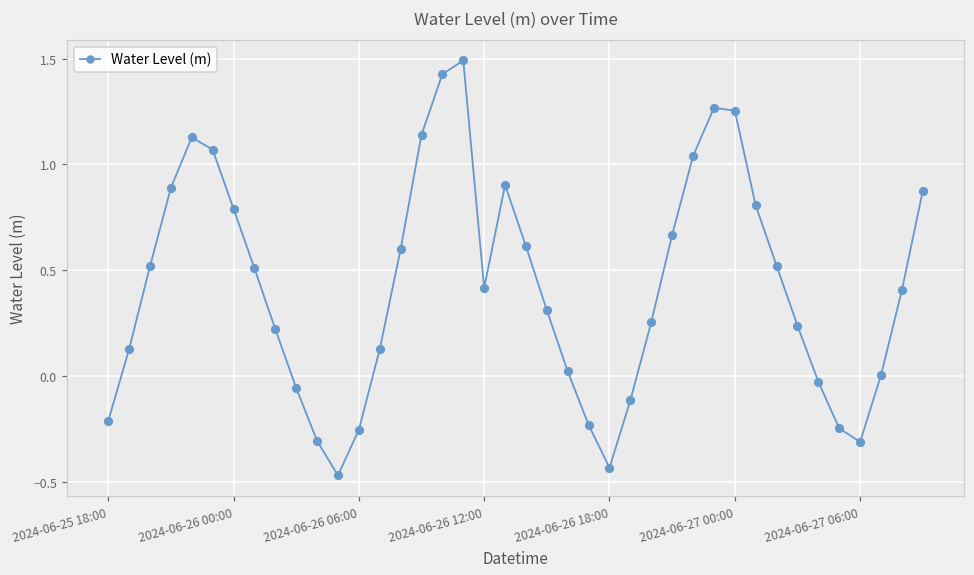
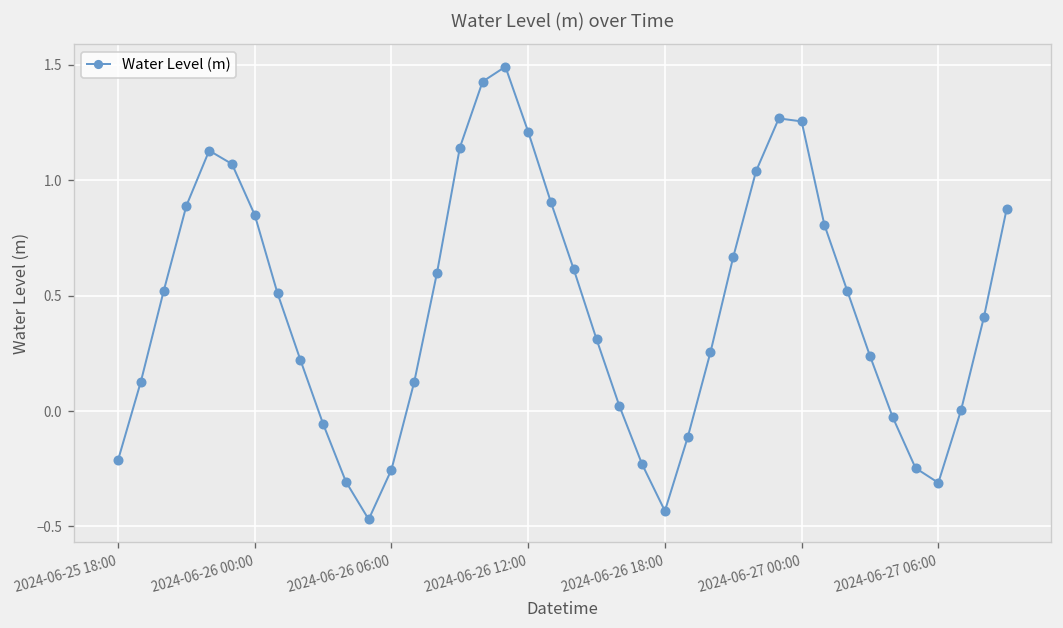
  {
    "2024-06-25 18:00": -0.21,
-   "2024-06-26 00:00": 0.79,
+   "2024-06-26 00:00": 0.85,
    "2024-06-26 06:00": -0.25,
-   "2024-06-26 12:00": 0.42,
+   "2024-06-26 12:00": 1.21,
    "2024-06-26 18:00": -0.43,
    "2024-06-27 00:00": 1.25,
    "2024-06-27 06:00": -0.31
  }
